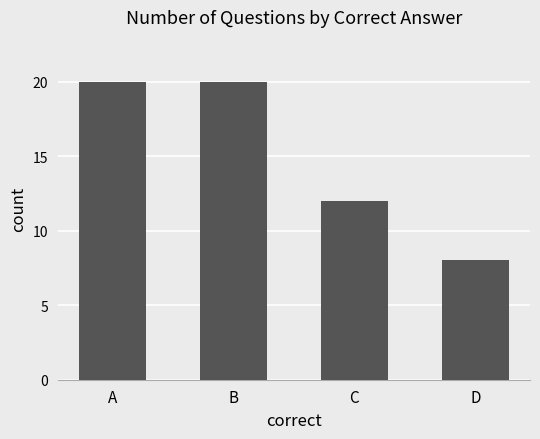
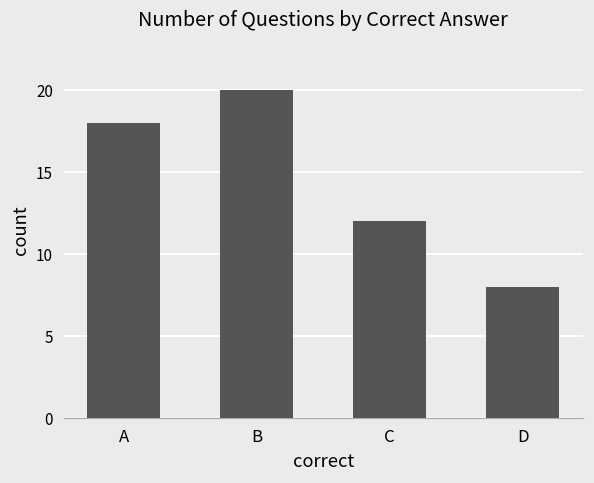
  {
-   "A": 20,
+   "A": 18,
    "B": 20,
    "C": 12,
    "D": 8
  }
